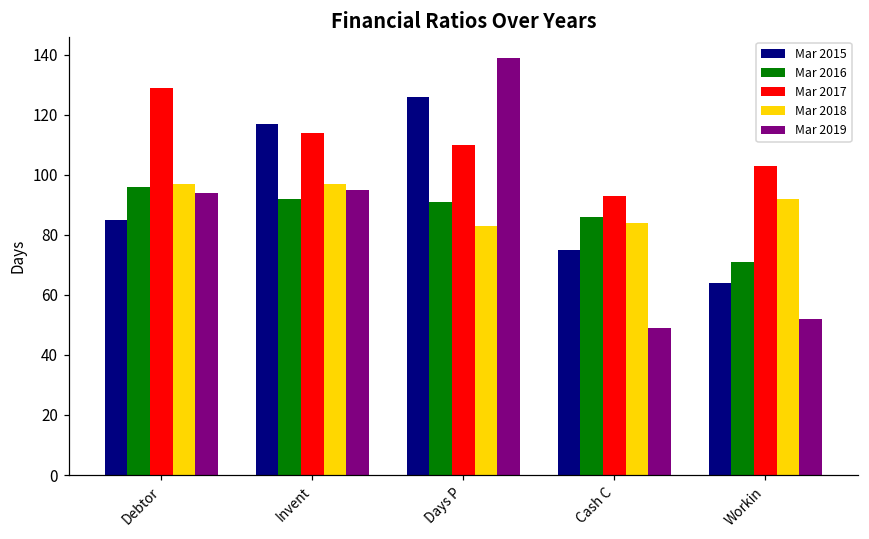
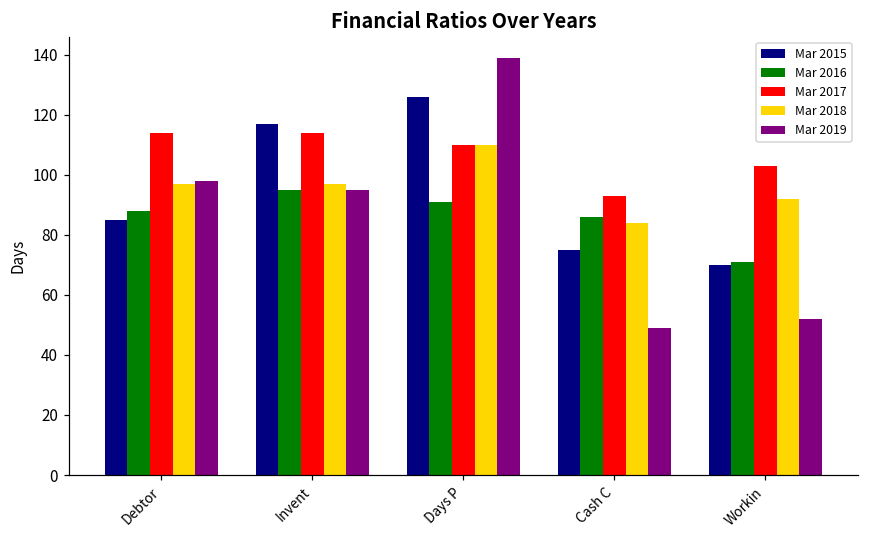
  {
    "Mar 2015": {
      "Debtor": 85,
      "Invent": 117,
      "Days P": 126,
      "Cash C": 75,
-     "Workin": 64
+     "Workin": 70
    },
    "Mar 2016": {
-     "Debtor": 96,
-     "Invent": 92,
+     "Debtor": 88,
+     "Invent": 95,
      "Days P": 91,
      "Cash C": 86,
      "Workin": 71
    },
    "Mar 2017": {
-     "Debtor": 129,
+     "Debtor": 114,
      "Invent": 114,
      "Days P": 110,
      "Cash C": 93,
      "Workin": 103
    },
    "Mar 2018": {
      "Debtor": 97,
      "Invent": 97,
-     "Days P": 83,
+     "Days P": 110,
      "Cash C": 84,
      "Workin": 92
    },
    "Mar 2019": {
-     "Debtor": 94,
+     "Debtor": 98,
      "Invent": 95,
      "Days P": 139,
      "Cash C": 49,
      "Workin": 52
    }
  }
